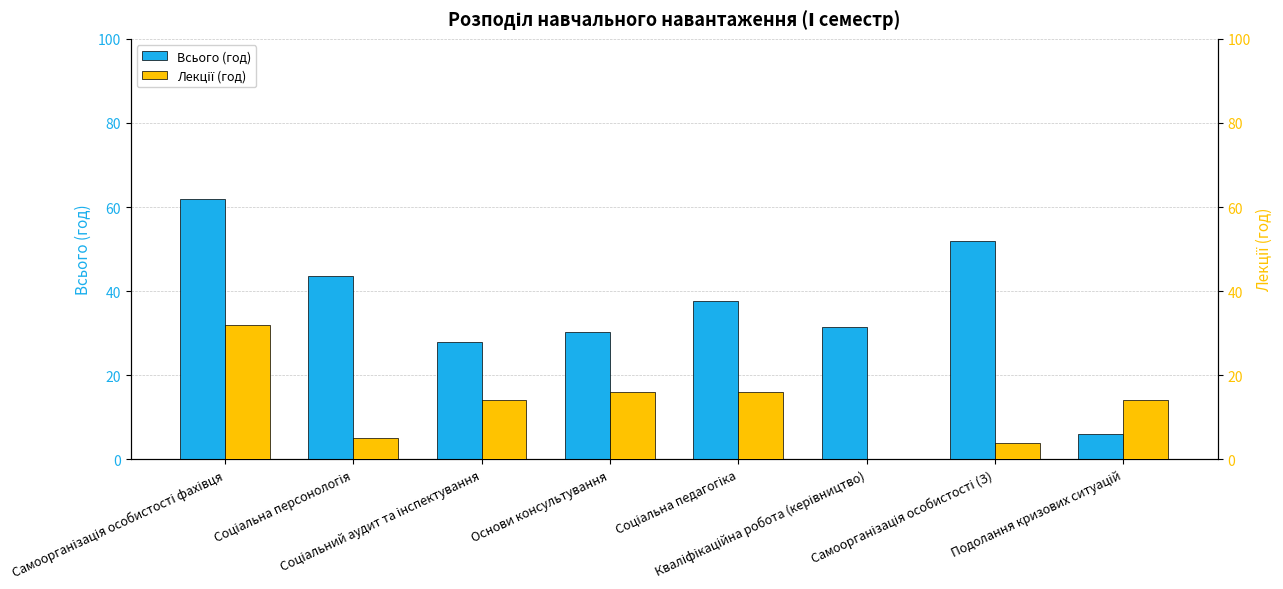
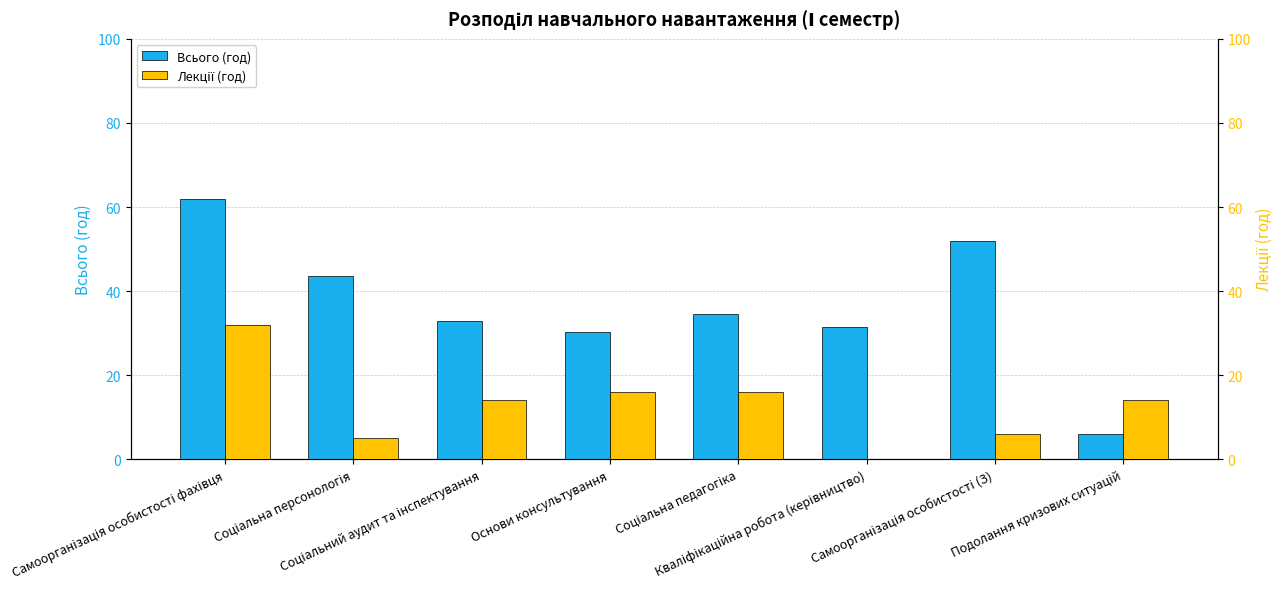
  {
    "Всього (год)": {
      "Самоорганізація особистості фахівця": 62,
      "Соціальна персонологія": 44,
-     "Соціальний аудит та інспектування": 28,
+     "Соціальний аудит та інспектування": 33,
      "Основи консультування": 30,
-     "Соціальна педагогіка": 38,
+     "Соціальна педагогіка": 35,
      "Кваліфікаційна робота (керівництво)": 32,
      "Самоорганізація особистості (З)": 52,
      "Подолання кризових ситуацій": 6
    },
    "Лекції (год)": {
      "Самоорганізація особистості фахівця": 32,
      "Соціальна персонологія": 5,
      "Соціальний аудит та інспектування": 14,
      "Основи консультування": 16,
      "Соціальна педагогіка": 16,
      "Кваліфікаційна робота (керівництво)": 0,
-     "Самоорганізація особистості (З)": 4,
+     "Самоорганізація особистості (З)": 6,
      "Подолання кризових ситуацій": 14
    }
  }
